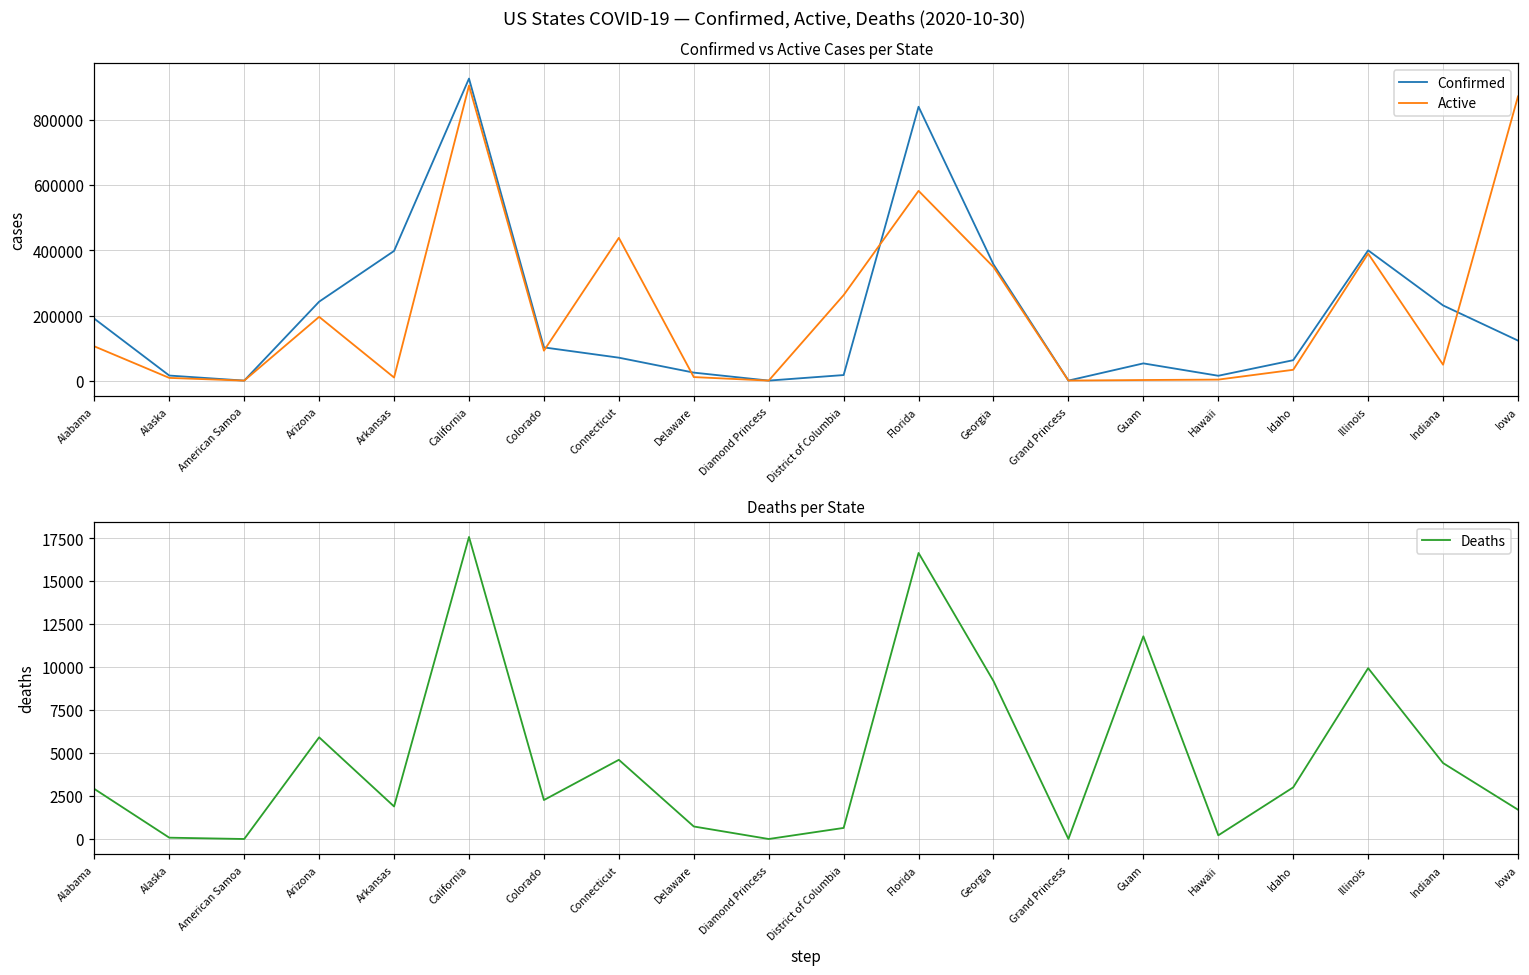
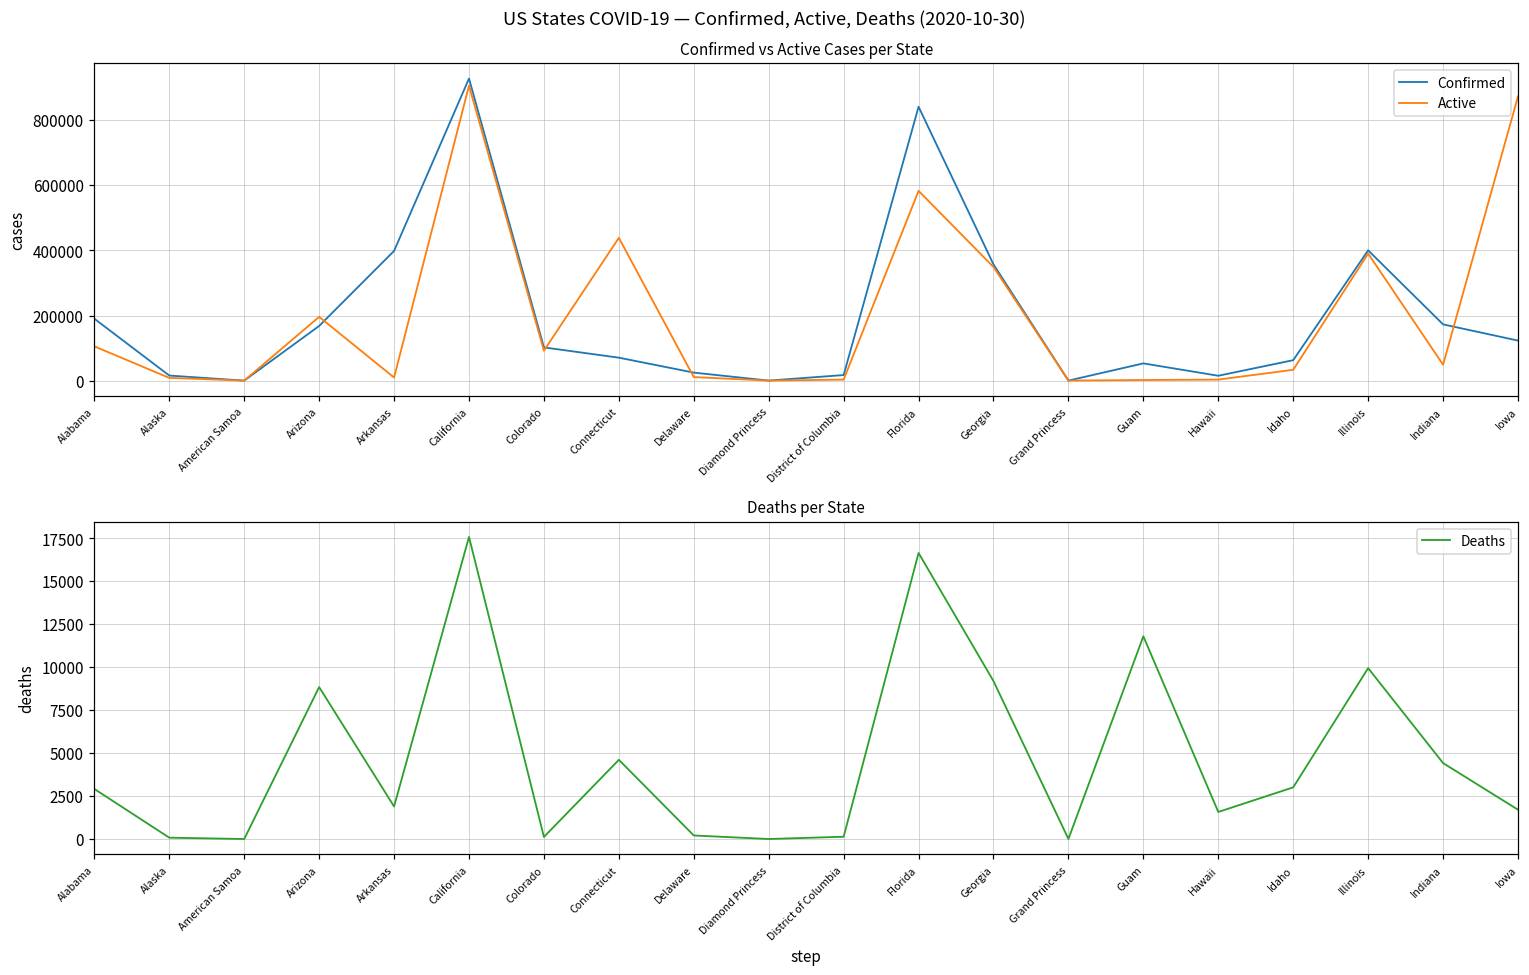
  {
    "Confirmed vs Active Cases per State": {
      "Confirmed": {
        "Alabama": 190000,
-       "Arizona": 240000,
+       "Arizona": 170000,
        "Arkansas": 400000,
        "California": 930000,
        "Colorado": 100000,
        "Connecticut": 70000,
        "Delaware": 20000,
        "District of Columbia": 20000,
        "Florida": 840000,
        "Guam": 50000,
        "Hawaii": 10000,
        "Idaho": 60000,
        "Illinois": 400000,
-       "Indiana": 230000,
+       "Indiana": 170000,
        "Iowa": 120000
      },
      "Active": {
        "Alabama": 110000,
        "Arizona": 200000,
        "Arkansas": 10000,
        "California": 910000,
        "Colorado": 90000,
        "Connecticut": 440000,
        "Delaware": 10000,
-       "District of Columbia": 260000,
+       "District of Columbia": 0,
        "Florida": 580000,
        "Guam": 0,
        "Hawaii": 0,
        "Idaho": 30000,
        "Illinois": 390000,
        "Indiana": 50000,
        "Iowa": 870000
      }
    },
    "Deaths per State": {
      "Alabama": 2900,
      "Alaska": 100,
      "American Samoa": 0,
-     "Arizona": 5900,
+     "Arizona": 8800,
      "Arkansas": 1900,
      "California": 17600,
-     "Colorado": 2300,
+     "Colorado": 100,
      "Connecticut": 4600,
-     "Delaware": 700,
+     "Delaware": 200,
      "Diamond Princess": 0,
-     "District of Columbia": 600,
+     "District of Columbia": 100,
      "Florida": 16600,
      "Georgia": 9200,
      "Grand Princess": 0,
      "Guam": 11800,
-     "Hawaii": 200,
+     "Hawaii": 1600,
      "Idaho": 3000,
      "Illinois": 9900,
      "Indiana": 4400,
      "Iowa": 1700
    }
  }
